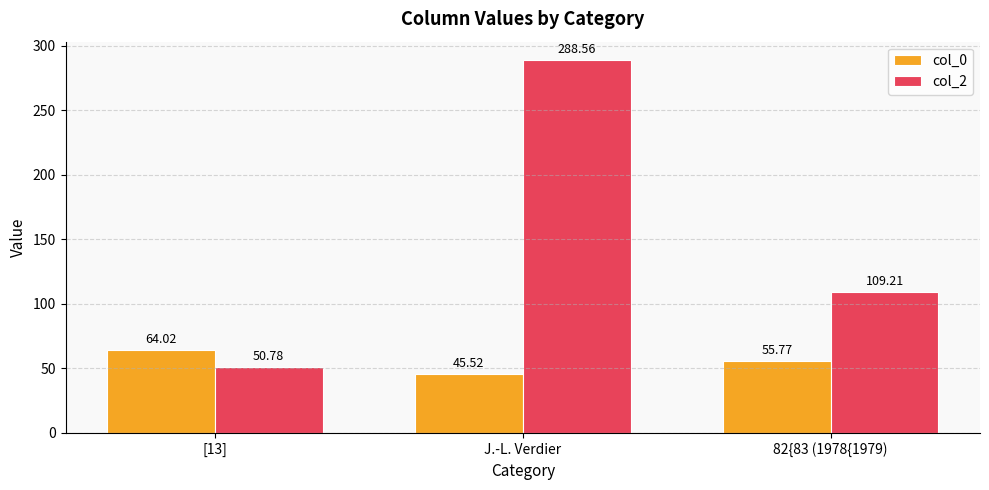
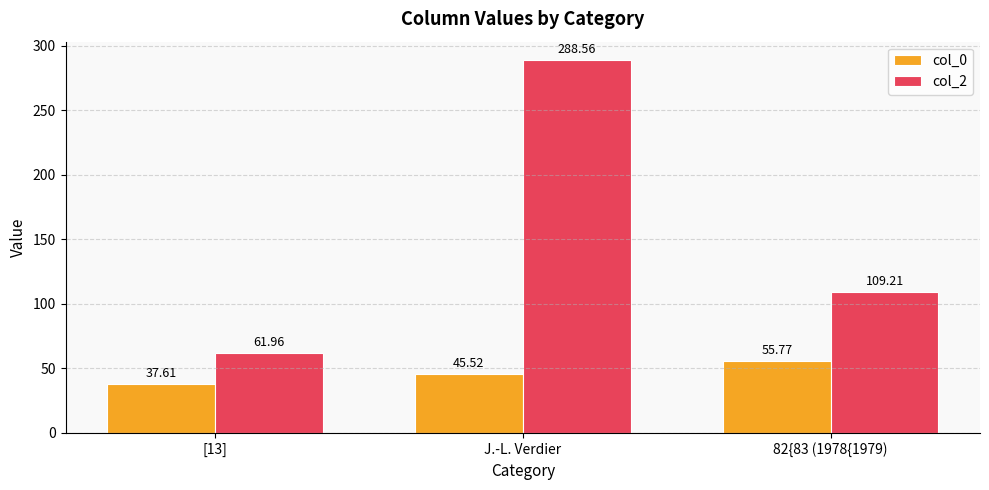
  {
    "col_0": {
-     "[13]": 64.02,
+     "[13]": 37.61,
      "J.-L. Verdier": 45.52,
      "82{83 (1978{1979)": 55.77
    },
    "col_2": {
-     "[13]": 50.78,
+     "[13]": 61.96,
      "J.-L. Verdier": 288.56,
      "82{83 (1978{1979)": 109.21
    }
  }
